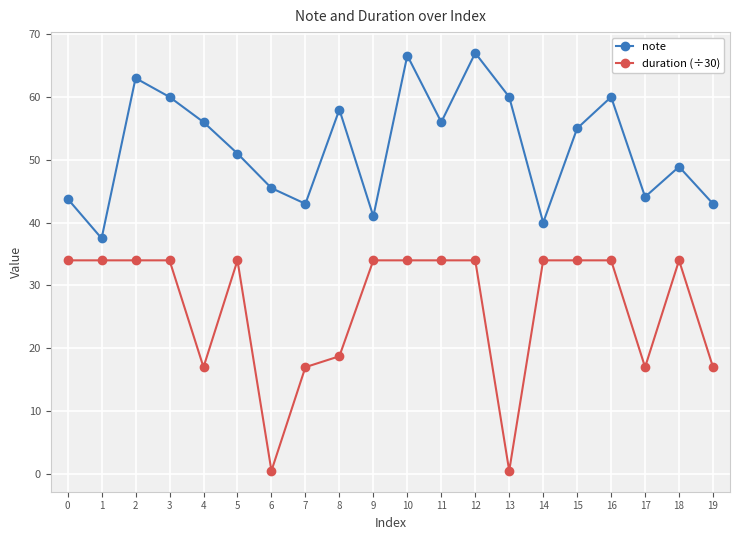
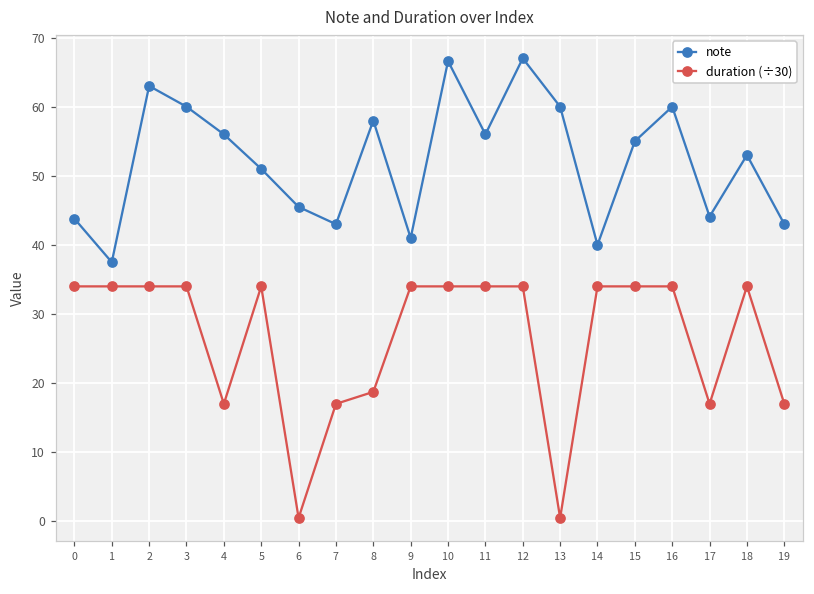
  {
    "note": {
      "0": 44,
      "1": 38,
      "2": 63,
      "3": 60,
      "4": 56,
      "5": 51,
      "6": 46,
      "7": 43,
      "8": 58,
      "9": 41,
      "10": 67,
      "11": 56,
      "12": 67,
      "13": 60,
      "14": 40,
      "15": 55,
      "16": 60,
      "17": 44,
-     "18": 49,
+     "18": 53,
      "19": 43
    },
    "duration (÷30)": {
      "0": 34,
      "1": 34,
      "2": 34,
      "3": 34,
      "4": 17,
      "5": 34,
      "6": 1,
      "7": 17,
      "8": 19,
      "9": 34,
      "10": 34,
      "11": 34,
      "12": 34,
      "13": 1,
      "14": 34,
      "15": 34,
      "16": 34,
      "17": 17,
      "18": 34,
      "19": 17
    }
  }
